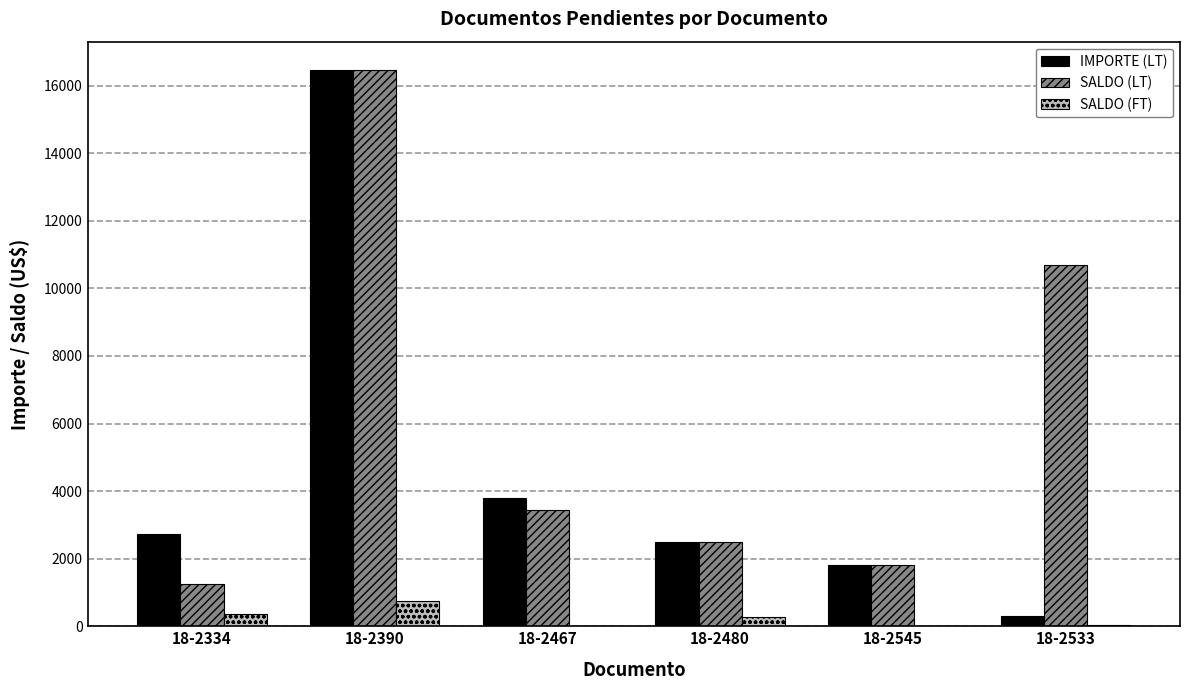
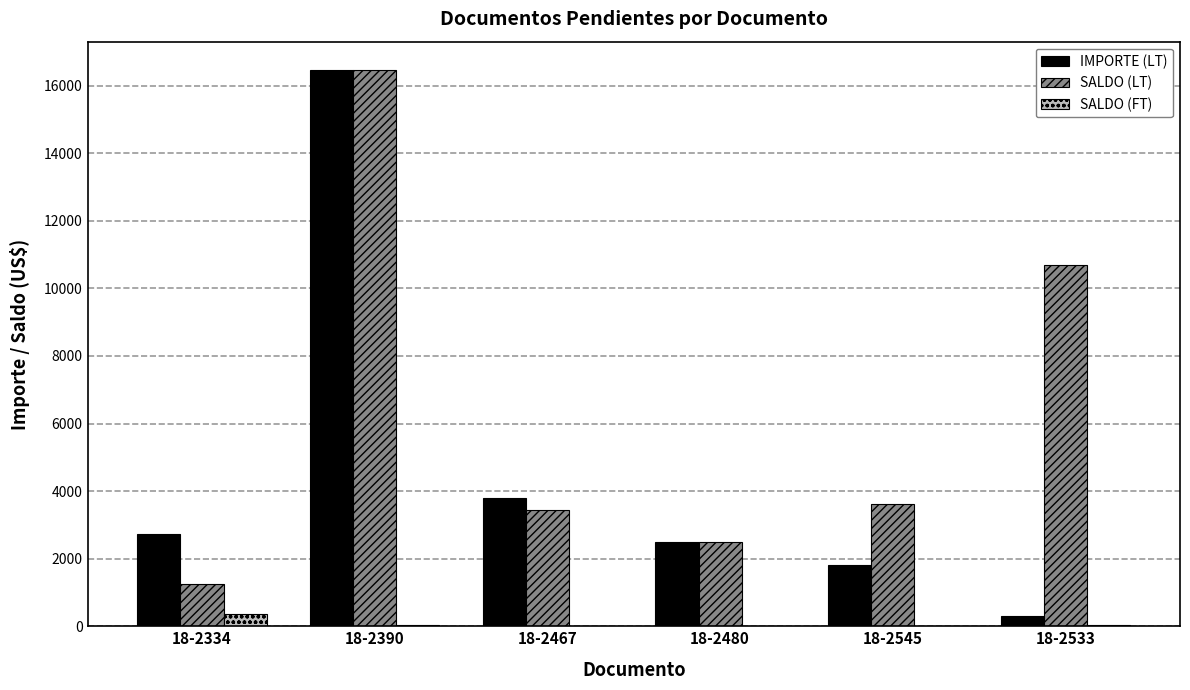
  {
    "IMPORTE (LT)": {
      "18-2334": 2700,
      "18-2390": 16500,
      "18-2467": 3800,
      "18-2480": 2500,
      "18-2545": 1800,
      "18-2533": 300
    },
    "SALDO (LT)": {
      "18-2334": 1300,
      "18-2390": 16500,
      "18-2467": 3400,
      "18-2480": 2500,
-     "18-2545": 1800,
+     "18-2545": 3600,
      "18-2533": 10700
    },
    "SALDO (FT)": {
      "18-2334": 400,
-     "18-2390": 800,
-     "18-2480": 300
+     "18-2390": 0,
+     "18-2480": 0
    }
  }
